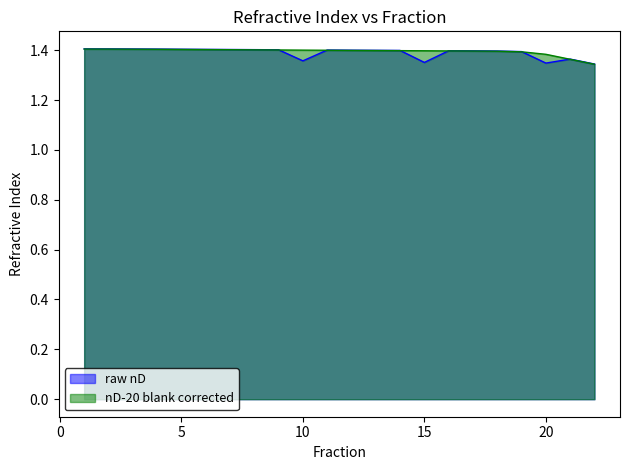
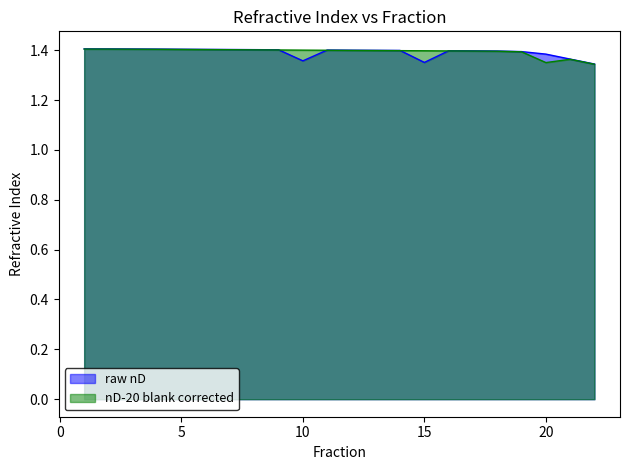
  {
    "raw nD": {
      "10": 1.36,
      "15": 1.35,
-     "20": 1.35
+     "20": 1.38
    },
    "nD-20 blank corrected": {
      "10": 1.40,
      "15": 1.40,
-     "20": 1.38
+     "20": 1.35
    }
  }
